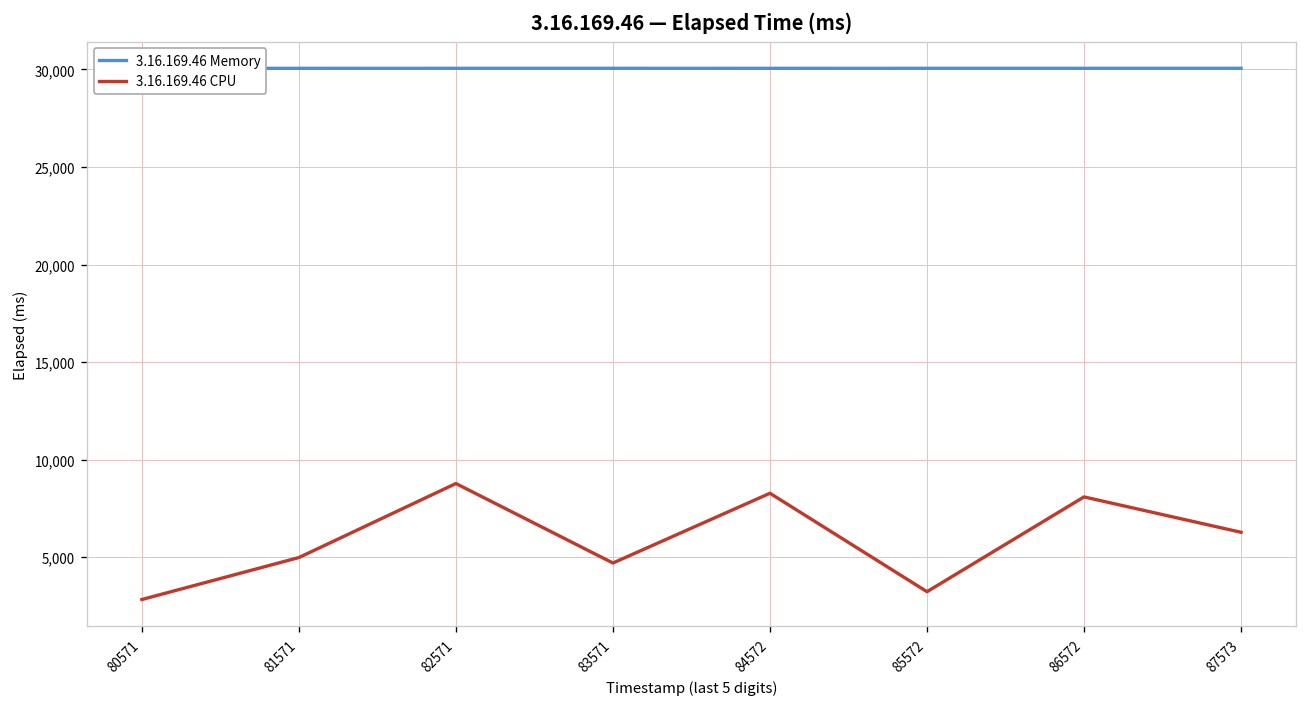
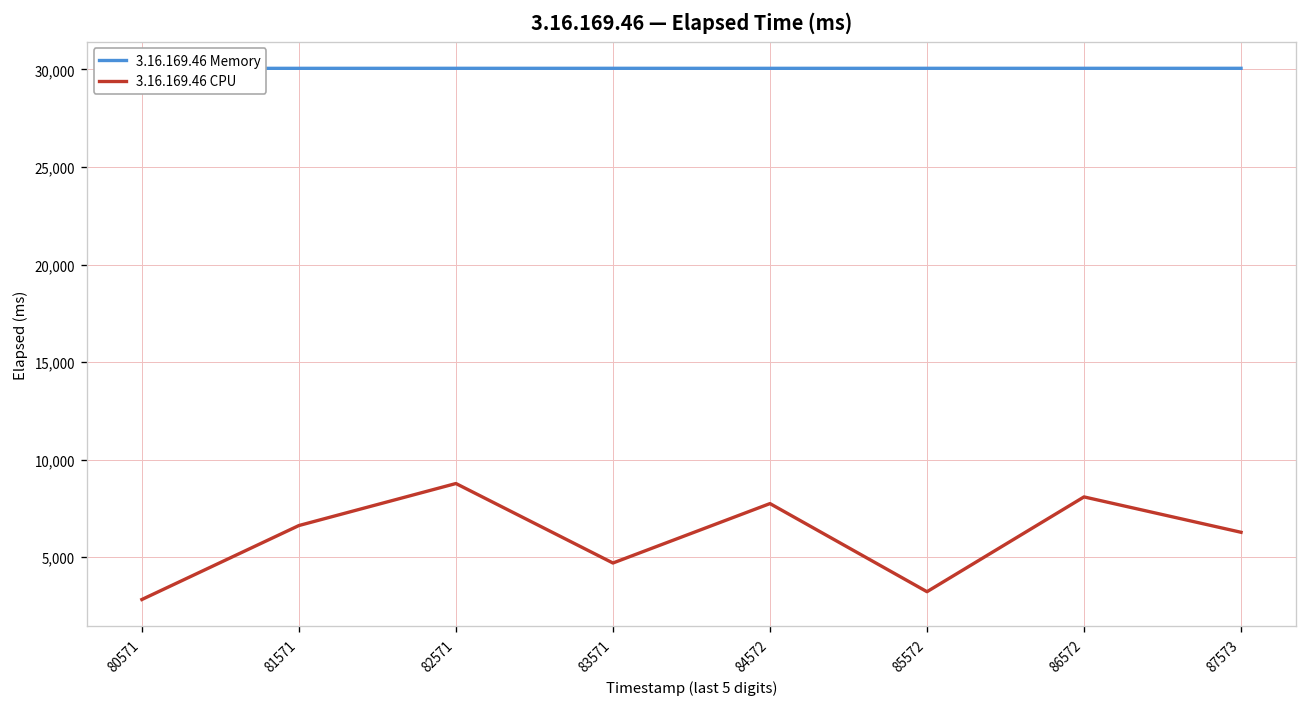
  {
    "3.16.169.46 Memory": {
      "81571": "30,100",
      "82571": "30,100",
      "83571": "30,100",
      "84572": "30,100",
      "85572": "30,100",
      "86572": "30,100",
      "87573": "30,100"
    },
    "3.16.169.46 CPU": {
      "80571": "2,800",
-     "81571": "5,000",
+     "81571": "6,600",
      "82571": "8,800",
      "83571": "4,700",
-     "84572": "8,300",
+     "84572": "7,800",
      "85572": "3,200",
      "86572": "8,100",
      "87573": "6,300"
    }
  }
